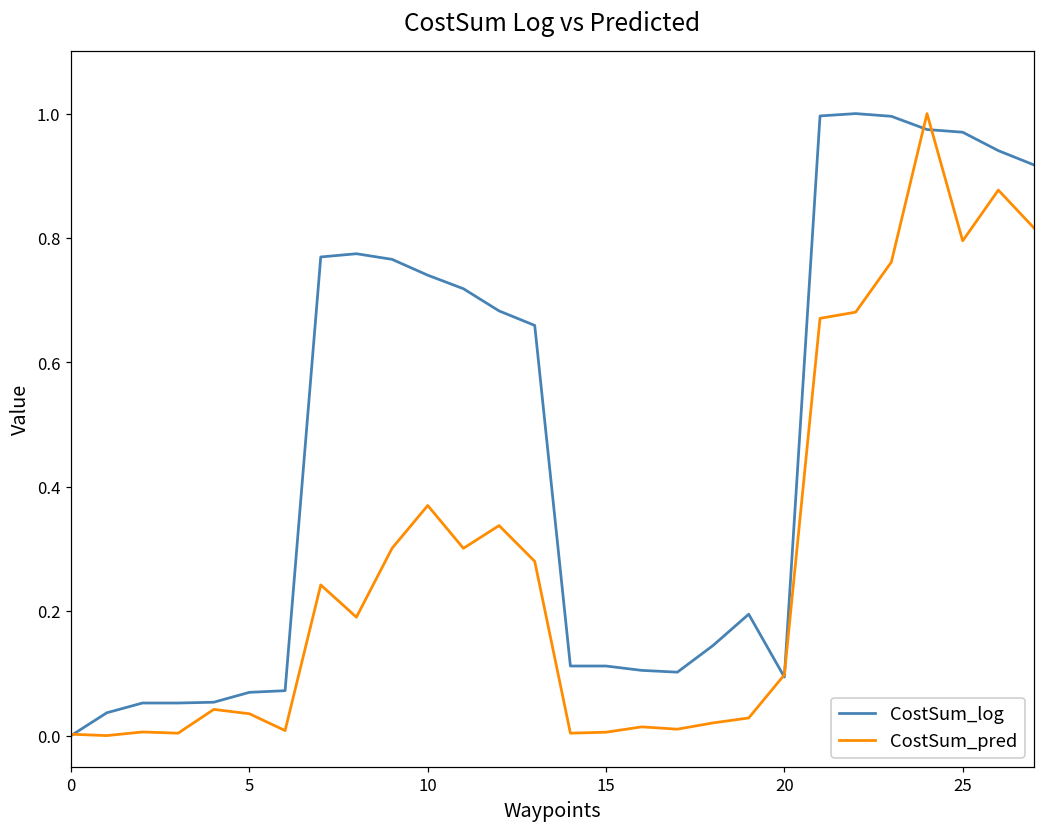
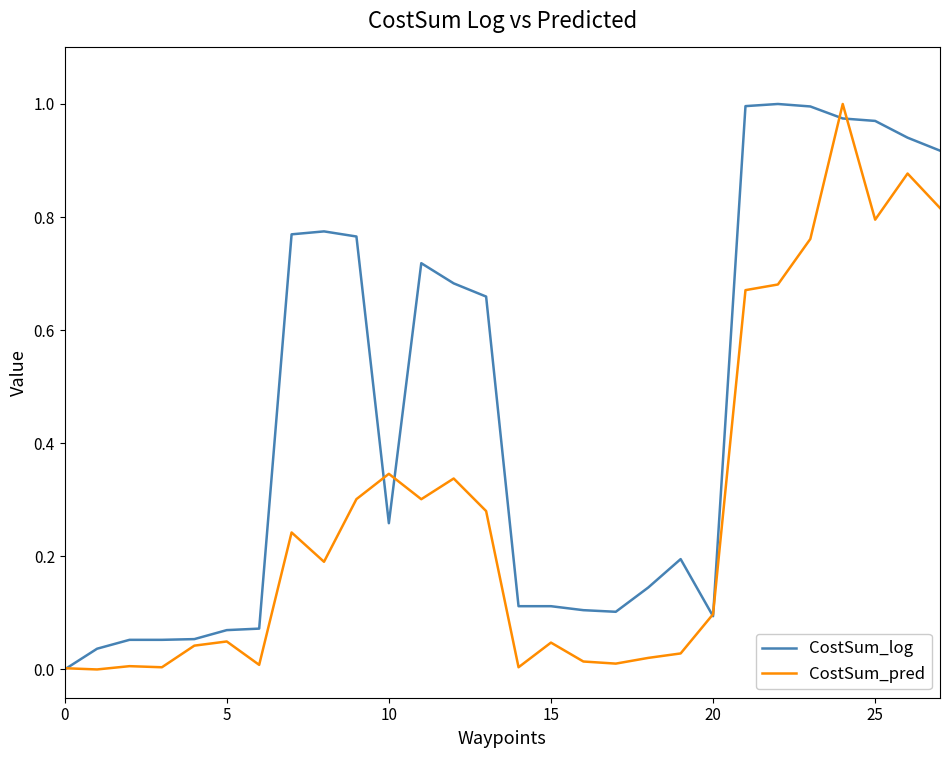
  {
    "CostSum_log": {
      "5": 0.07,
-     "10": 0.74,
+     "10": 0.26,
      "15": 0.11,
      "25": 0.97
    },
    "CostSum_pred": {
-     "5": 0.04,
-     "10": 0.37,
-     "15": 0.01,
+     "5": 0.05,
+     "10": 0.35,
+     "15": 0.05,
      "25": 0.80
    }
  }
